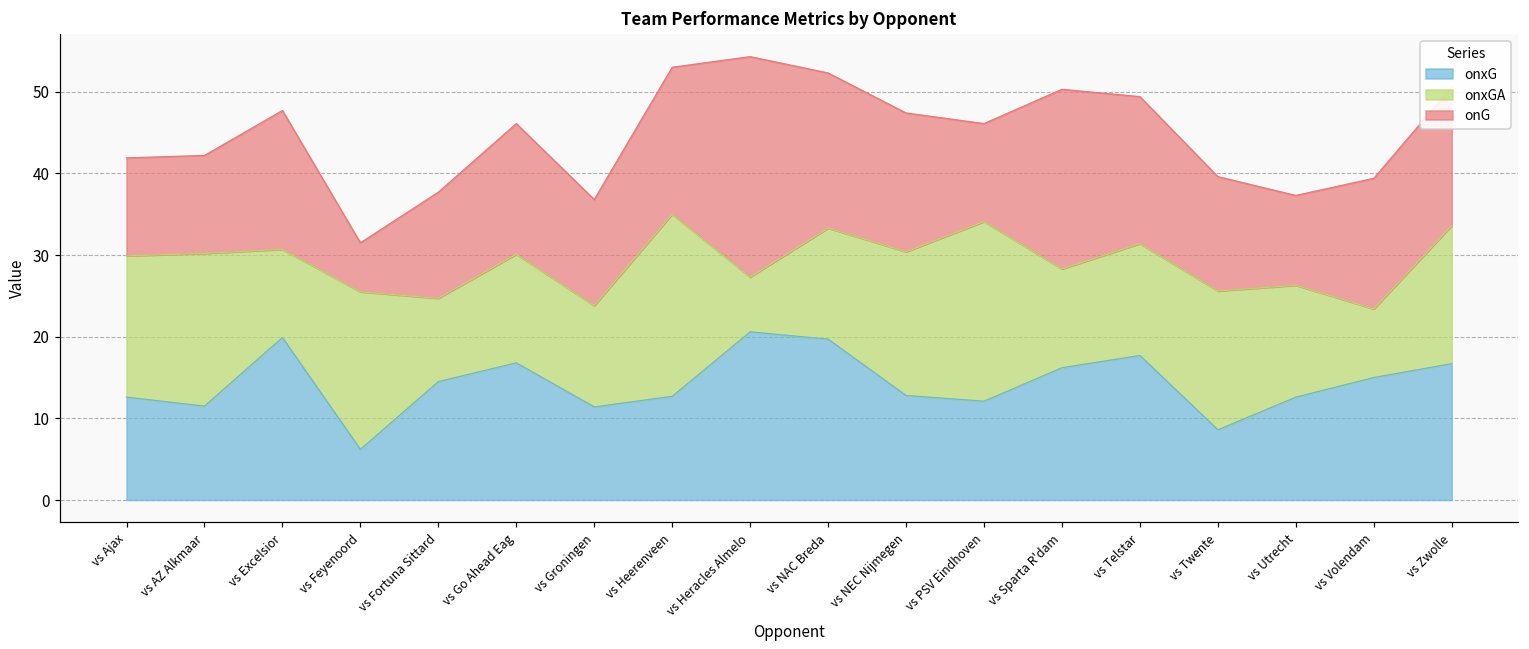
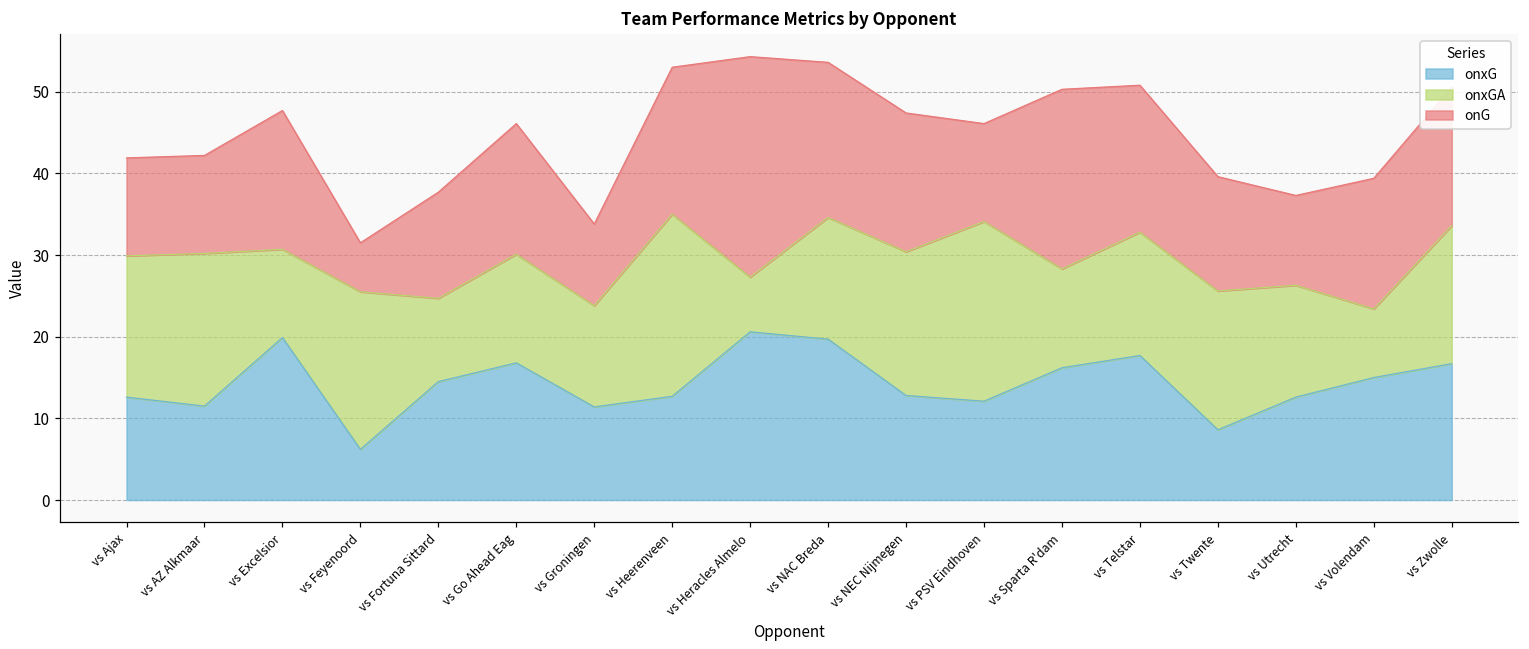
  {
    "onxG": {
      "vs Ajax": 13,
      "vs AZ Alkmaar": 12,
      "vs Excelsior": 20,
      "vs Feyenoord": 6,
      "vs Fortuna Sittard": 15,
      "vs Go Ahead Eag": 17,
      "vs Groningen": 11,
      "vs Heerenveen": 13,
      "vs Heracles Almelo": 21,
      "vs NAC Breda": 20,
      "vs NEC Nijmegen": 13,
      "vs PSV Eindhoven": 12,
      "vs Sparta R'dam": 16,
      "vs Telstar": 18,
      "vs Twente": 9,
      "vs Utrecht": 13,
      "vs Volendam": 15,
      "vs Zwolle": 17
    },
    "onxGA": {
      "vs Ajax": 17,
      "vs AZ Alkmaar": 19,
      "vs Excelsior": 11,
      "vs Feyenoord": 19,
      "vs Fortuna Sittard": 10,
      "vs Go Ahead Eag": 13,
      "vs Groningen": 12,
      "vs Heerenveen": 22,
      "vs Heracles Almelo": 7,
-     "vs NAC Breda": 14,
+     "vs NAC Breda": 15,
      "vs NEC Nijmegen": 18,
      "vs PSV Eindhoven": 22,
      "vs Sparta R'dam": 12,
-     "vs Telstar": 14,
+     "vs Telstar": 15,
      "vs Twente": 17,
      "vs Utrecht": 14,
      "vs Volendam": 8,
      "vs Zwolle": 17
    },
    "onG": {
      "vs Ajax": 12,
      "vs AZ Alkmaar": 12,
      "vs Excelsior": 17,
      "vs Feyenoord": 6,
      "vs Fortuna Sittard": 13,
      "vs Go Ahead Eag": 16,
-     "vs Groningen": 13,
+     "vs Groningen": 10,
      "vs Heerenveen": 18,
      "vs Heracles Almelo": 27,
      "vs NAC Breda": 19,
      "vs NEC Nijmegen": 17,
      "vs PSV Eindhoven": 12,
      "vs Sparta R'dam": 22,
      "vs Telstar": 18,
      "vs Twente": 14,
      "vs Utrecht": 11,
      "vs Volendam": 16
    }
  }
